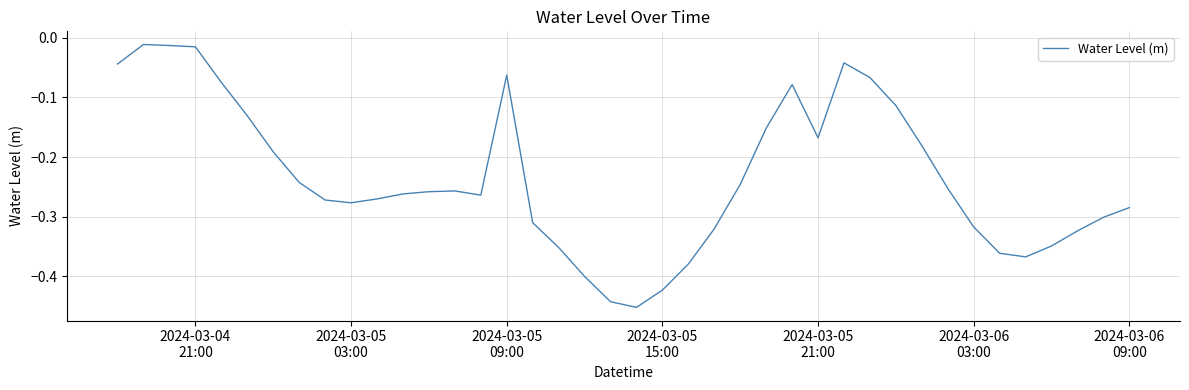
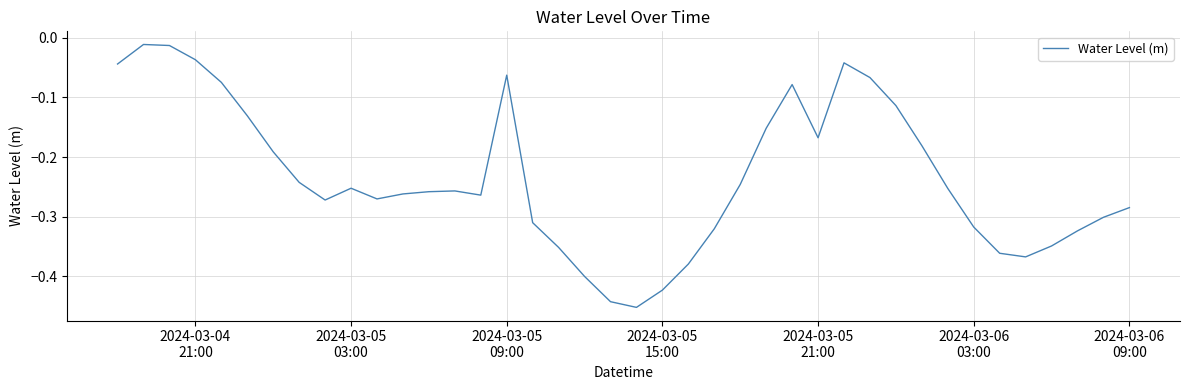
  {
-   "2024-03-04 21:00": -0.02,
-   "2024-03-05 03:00": -0.28,
+   "2024-03-04 21:00": -0.04,
+   "2024-03-05 03:00": -0.25,
    "2024-03-05 09:00": -0.06,
    "2024-03-05 15:00": -0.42,
    "2024-03-05 21:00": -0.17,
    "2024-03-06 03:00": -0.32,
    "2024-03-06 09:00": -0.28
  }
